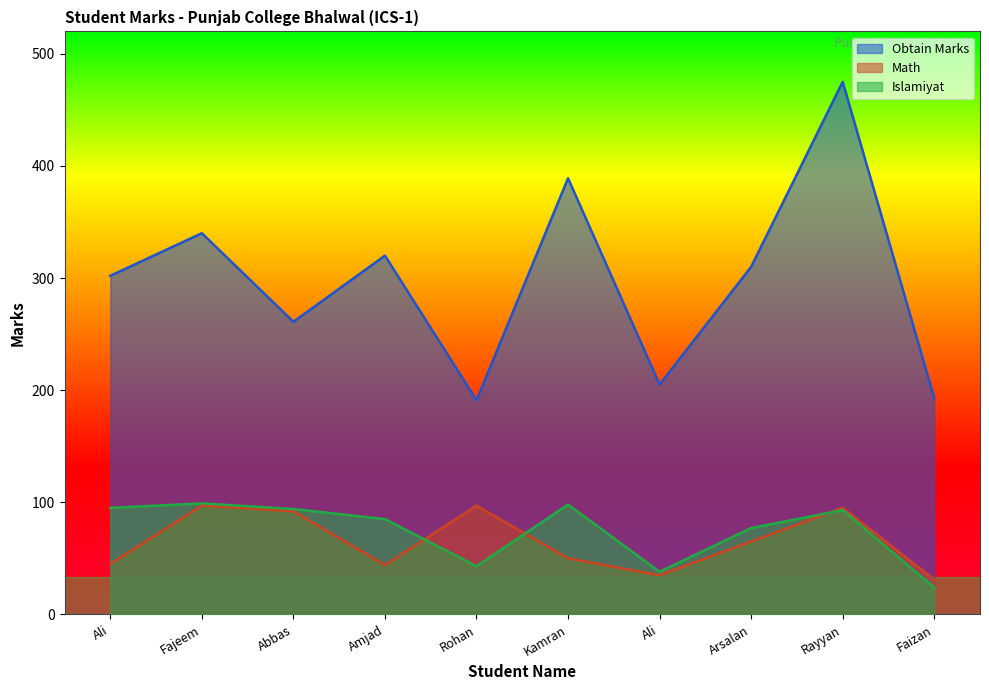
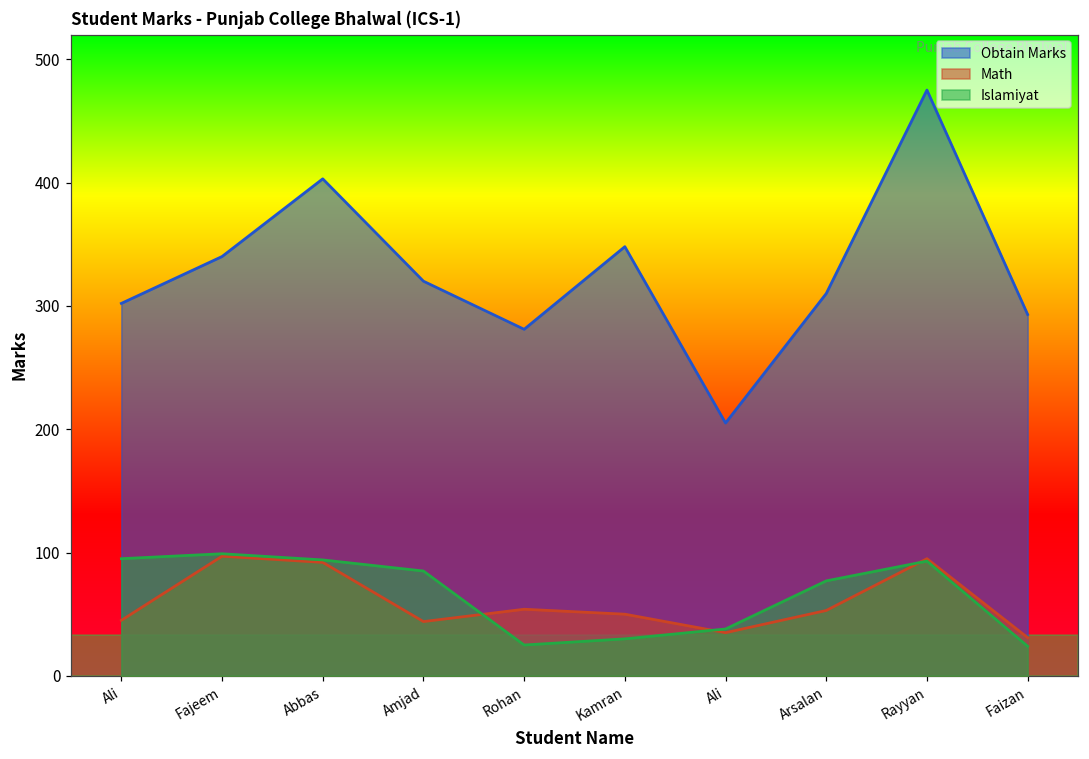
  {
    "Obtain Marks": {
      "Fajeem": 340,
-     "Abbas": 261,
+     "Abbas": 403,
      "Amjad": 320,
-     "Rohan": 191,
-     "Kamran": 389,
+     "Rohan": 281,
+     "Kamran": 348,
      "Arsalan": 310,
      "Rayyan": 475,
-     "Faizan": 193
+     "Faizan": 293
    },
    "Math": {
      "Amjad": 44,
-     "Rohan": 97,
+     "Rohan": 54,
      "Kamran": 50,
-     "Arsalan": 65,
+     "Arsalan": 53,
      "Faizan": 31
    },
    "Islamiyat": {
      "Amjad": 85,
-     "Rohan": 43,
-     "Kamran": 98,
+     "Rohan": 25,
+     "Kamran": 30,
      "Arsalan": 77,
      "Faizan": 24
    }
  }
